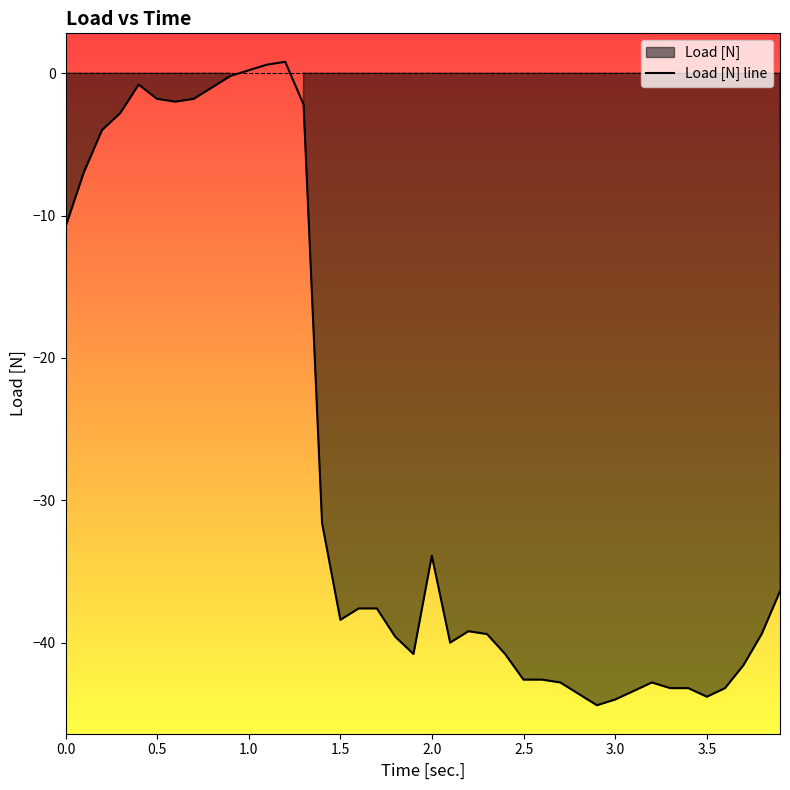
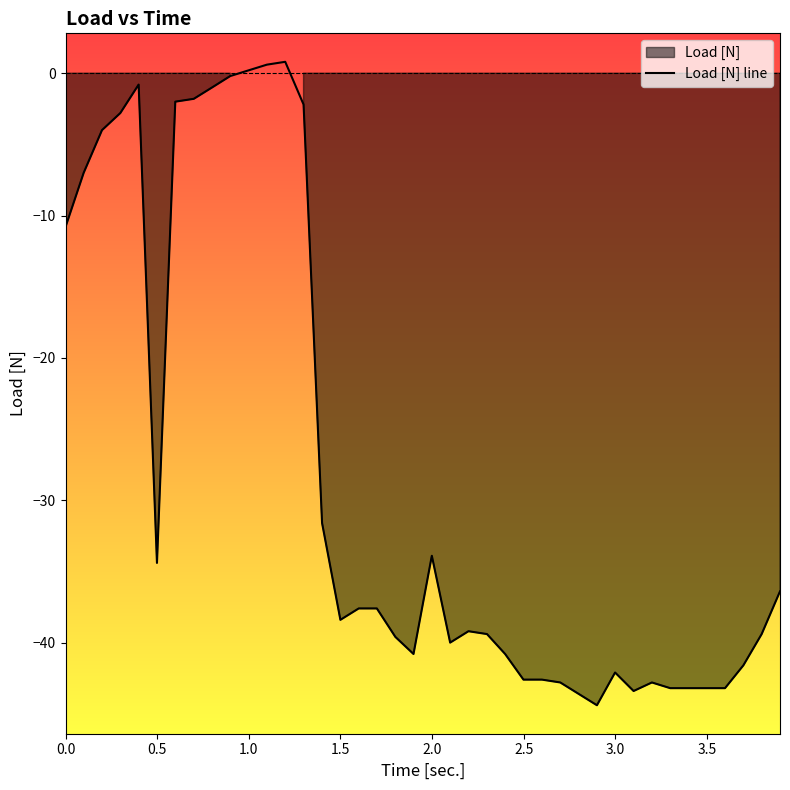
  {
    "0.0": -10.8,
-   "0.5": -1.8,
+   "0.5": -34.4,
    "1.0": 0.2,
    "1.5": -38.4,
    "2.0": -33.9,
    "2.5": -42.6,
-   "3.0": -44.0,
-   "3.5": -43.8
+   "3.0": -42.1,
+   "3.5": -43.2
  }
